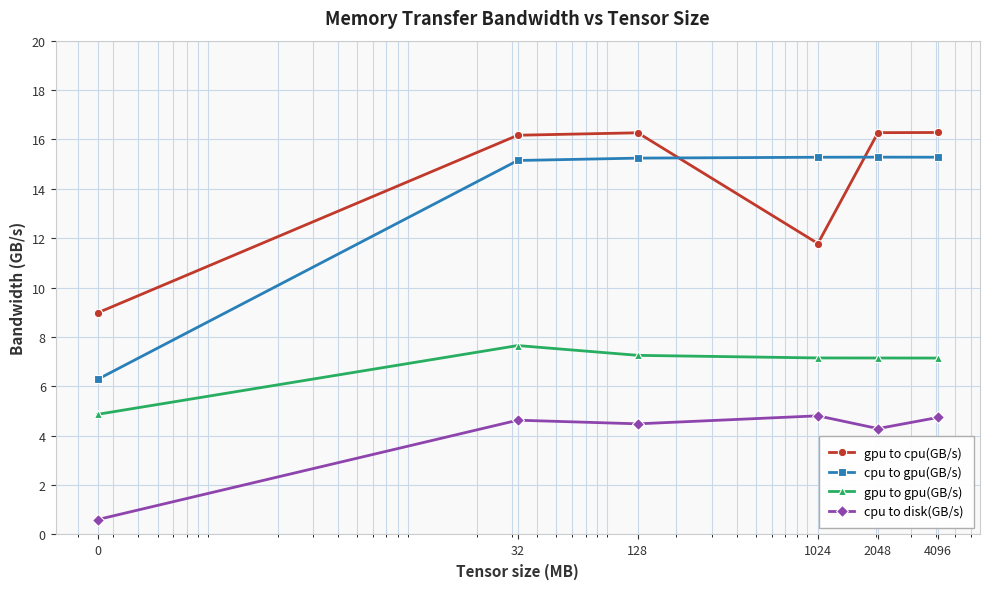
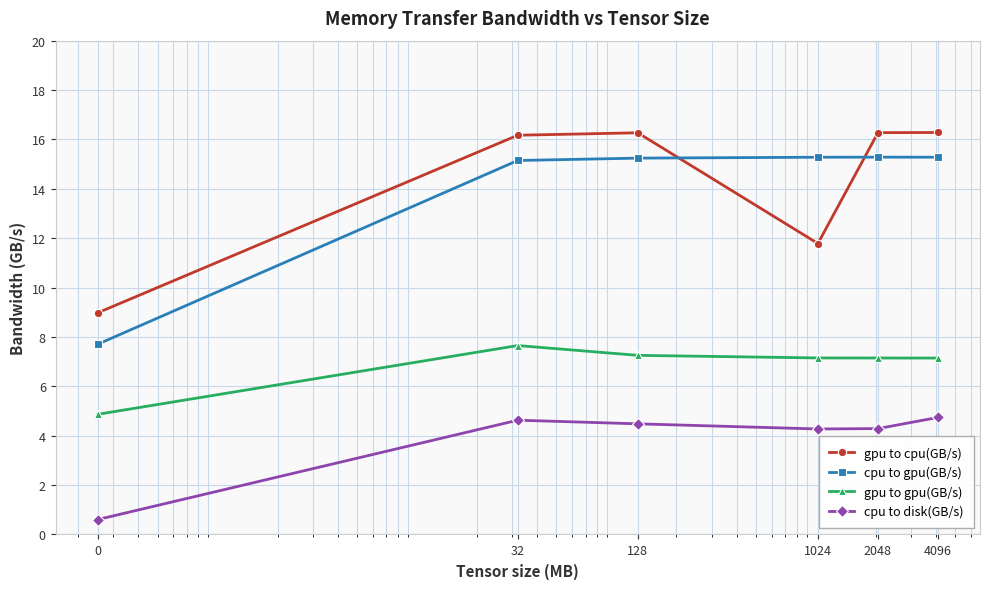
  {
    "gpu to cpu(GB/s)": {
      "0": 9.0,
      "32": 16.2,
      "128": 16.3,
      "1024": 11.8,
      "2048": 16.3,
      "4096": 16.3
    },
    "cpu to gpu(GB/s)": {
-     "0": 6.3,
+     "0": 7.7,
      "32": 15.1,
      "128": 15.2,
      "1024": 15.3,
      "2048": 15.3,
      "4096": 15.3
    },
    "gpu to gpu(GB/s)": {
      "0": 4.9,
      "32": 7.7,
      "128": 7.3,
      "1024": 7.2,
      "2048": 7.1,
      "4096": 7.1
    },
    "cpu to disk(GB/s)": {
      "0": 0.6,
      "32": 4.6,
      "128": 4.5,
-     "1024": 4.8,
+     "1024": 4.3,
      "2048": 4.3,
      "4096": 4.7
    }
  }
